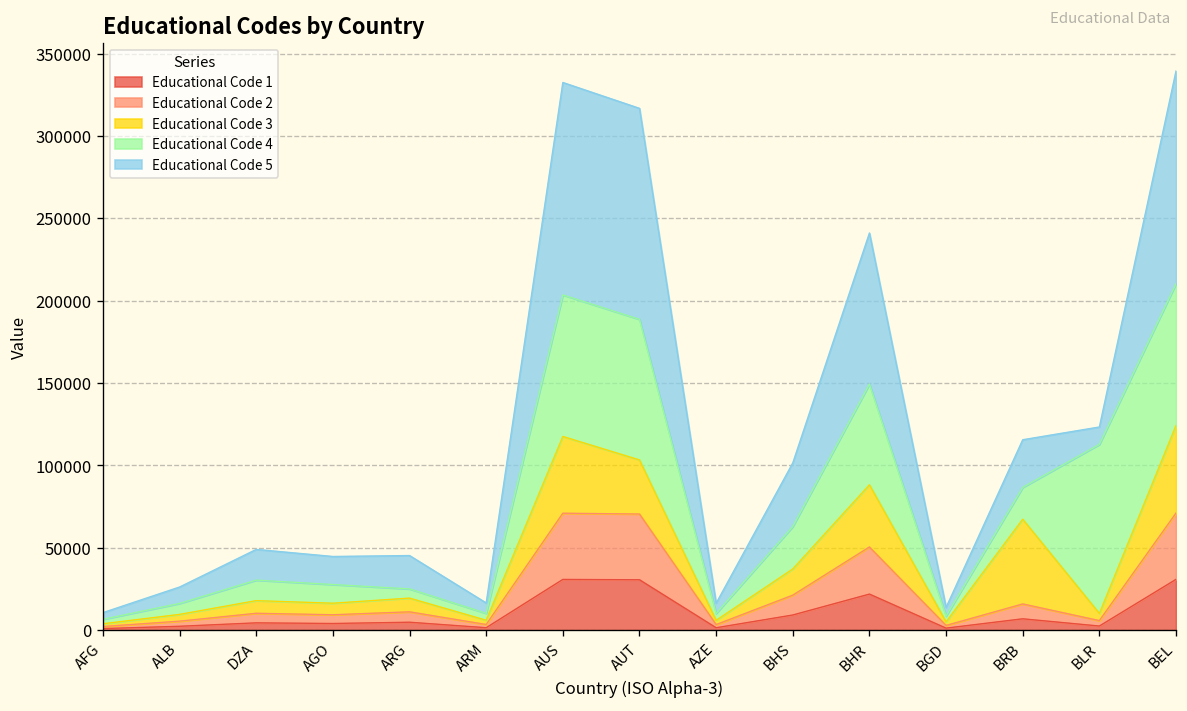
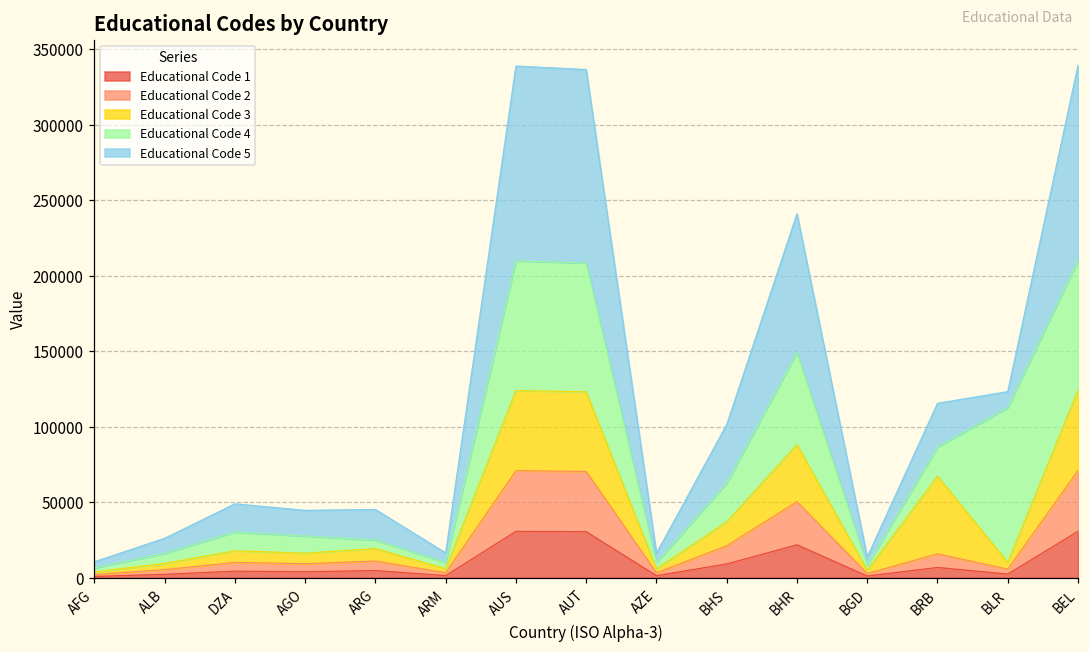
  {
    "Educational Code 1": {
      "ALB": 2000,
      "DZA": 4000,
      "AGO": 4000,
      "ARG": 5000,
      "ARM": 2000,
      "AUS": 31000,
      "AUT": 31000,
      "AZE": 1000,
      "BHS": 9000,
      "BHR": 22000,
      "BRB": 7000,
      "BLR": 3000,
      "BEL": 31000
    },
    "Educational Code 2": {
      "ALB": 3000,
      "DZA": 6000,
      "AGO": 5000,
      "ARG": 6000,
      "ARM": 2000,
      "AUS": 40000,
      "AUT": 40000,
      "AZE": 2000,
      "BHS": 12000,
      "BHR": 29000,
      "BRB": 9000,
      "BLR": 3000,
      "BEL": 40000
    },
    "Educational Code 3": {
      "ALB": 4000,
      "DZA": 8000,
      "AGO": 7000,
      "ARG": 8000,
      "ARM": 3000,
-     "AUS": 47000,
-     "AUT": 33000,
+     "AUS": 53000,
+     "AUT": 53000,
      "AZE": 3000,
      "BHS": 16000,
      "BHR": 38000,
      "BGD": 2000,
      "BRB": 51000,
      "BLR": 4000,
      "BEL": 53000
    },
    "Educational Code 4": {
      "AFG": 3000,
      "ALB": 7000,
      "DZA": 12000,
      "AGO": 11000,
      "ARG": 6000,
      "ARM": 4000,
      "AUS": 86000,
      "AUT": 85000,
      "AZE": 4000,
      "BHS": 26000,
      "BHR": 61000,
      "BGD": 3000,
      "BRB": 19000,
      "BLR": 103000,
      "BEL": 86000
    },
    "Educational Code 5": {
      "AFG": 4000,
      "ALB": 10000,
      "DZA": 19000,
      "AGO": 17000,
      "ARG": 20000,
      "ARM": 6000,
      "AUS": 129000,
      "AUT": 128000,
      "AZE": 6000,
      "BHS": 39000,
      "BHR": 92000,
      "BGD": 5000,
      "BRB": 29000,
      "BLR": 11000,
      "BEL": 129000
    }
  }
